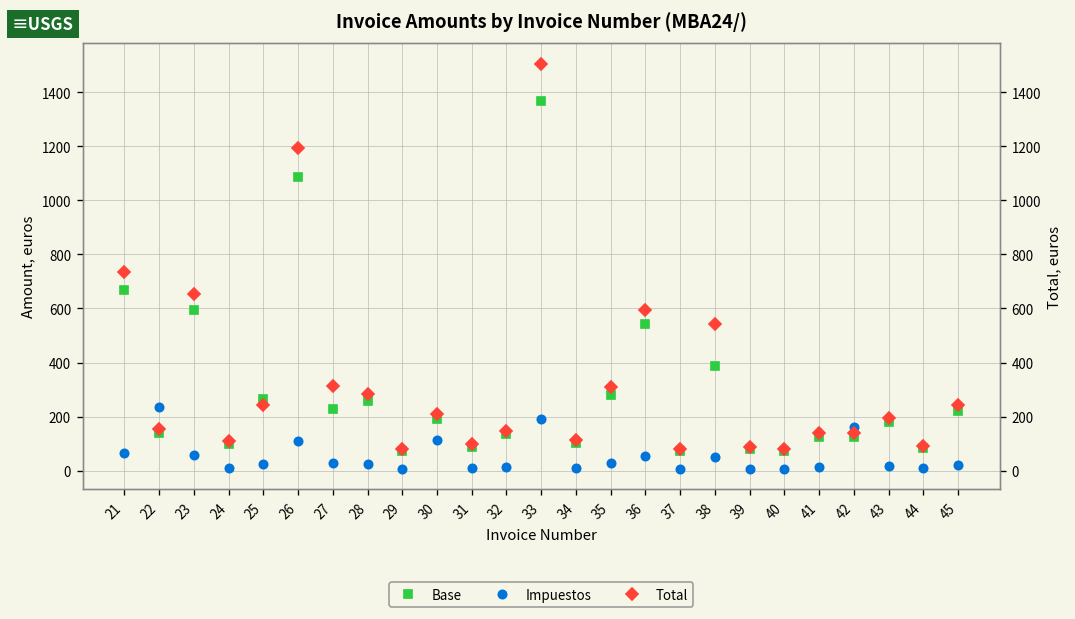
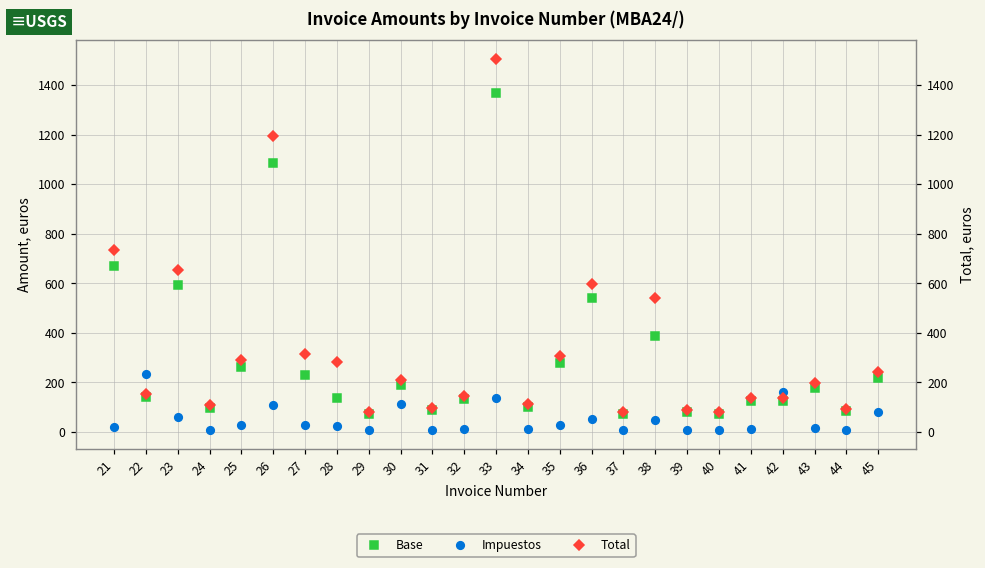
  {
    "Base": {
      "21": 670,
      "22": 140,
      "23": 590,
      "25": 260,
      "26": 1090,
      "27": 230,
-     "28": 260,
+     "28": 140,
      "30": 190,
      "32": 130,
      "33": 1370,
      "35": 280,
      "36": 540,
      "38": 390,
      "41": 130,
      "42": 130,
      "43": 180,
      "45": 220
    },
    "Impuestos": {
-     "21": 70,
+     "21": 20,
      "22": 230,
      "23": 60,
      "24": 10,
      "25": 30,
      "26": 110,
      "27": 30,
      "28": 30,
      "29": 10,
      "30": 110,
      "31": 10,
      "32": 10,
-     "33": 190,
+     "33": 140,
      "34": 10,
      "35": 30,
      "36": 50,
      "37": 10,
      "38": 50,
      "39": 10,
      "40": 10,
      "41": 10,
      "42": 160,
      "43": 20,
      "44": 10,
-     "45": 20
+     "45": 80
    },
    "Total": {
      "21": 740,
      "22": 150,
      "23": 650,
-     "25": 240,
+     "25": 290,
      "26": 1190,
      "27": 310,
      "28": 280,
      "30": 210,
      "32": 150,
      "33": 1510,
      "35": 310,
      "36": 600,
      "38": 540,
      "41": 140,
      "42": 140,
      "43": 200,
      "45": 240
    }
  }
